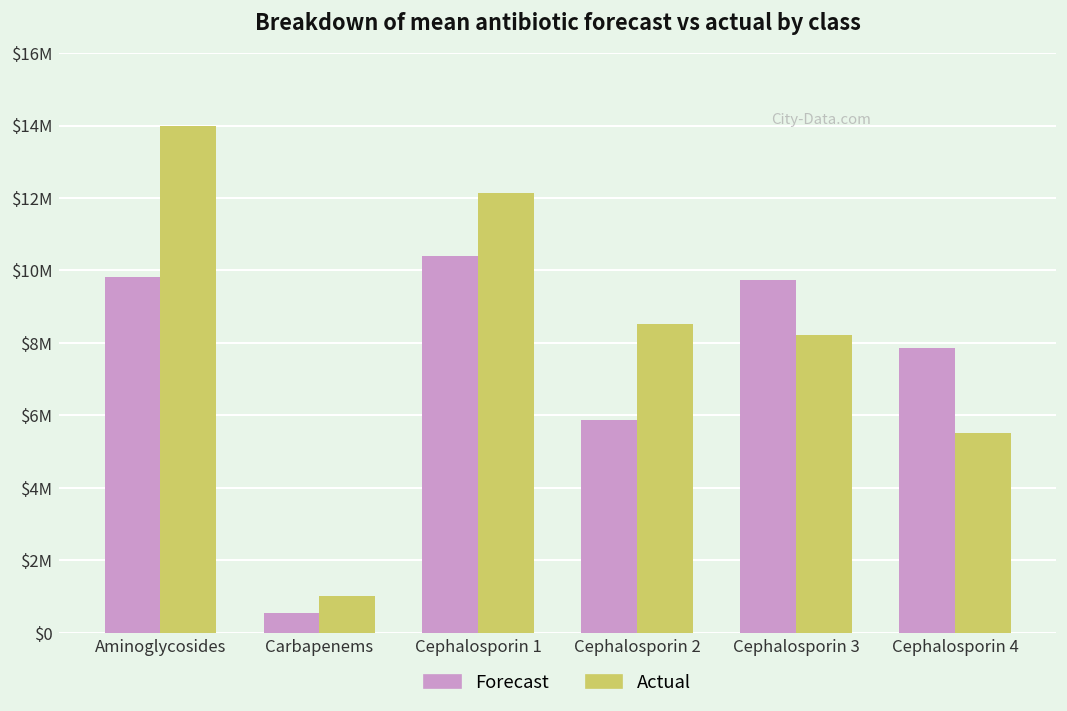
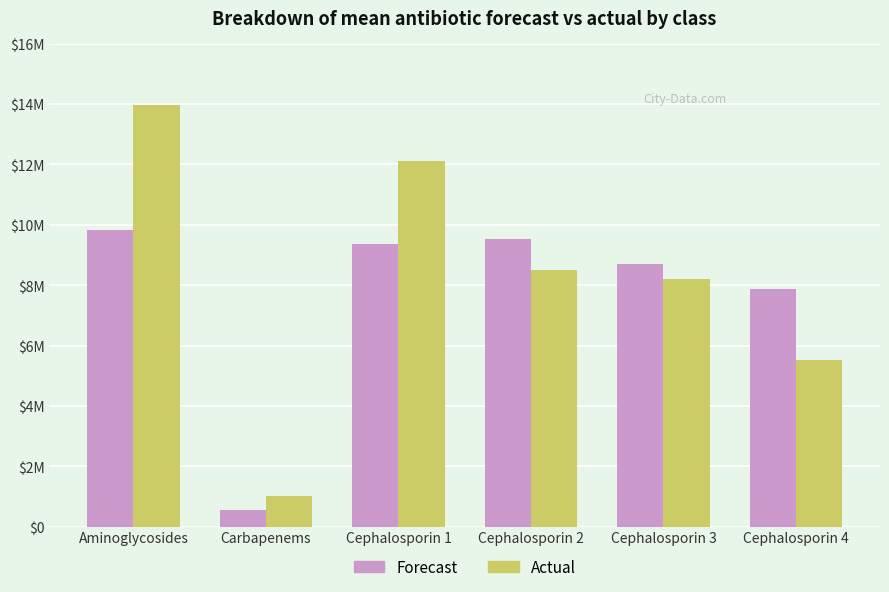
  {
    "Forecast": {
      "Aminoglycosides": "$9800000",
      "Carbapenems": "$600000",
-     "Cephalosporin 1": "$10400000",
-     "Cephalosporin 2": "$5900000",
-     "Cephalosporin 3": "$9700000",
+     "Cephalosporin 1": "$9400000",
+     "Cephalosporin 2": "$9500000",
+     "Cephalosporin 3": "$8700000",
      "Cephalosporin 4": "$7900000"
    },
    "Actual": {
      "Aminoglycosides": "$14000000",
      "Carbapenems": "$1000000",
      "Cephalosporin 1": "$12100000",
      "Cephalosporin 2": "$8500000",
      "Cephalosporin 3": "$8200000",
      "Cephalosporin 4": "$5500000"
    }
  }
